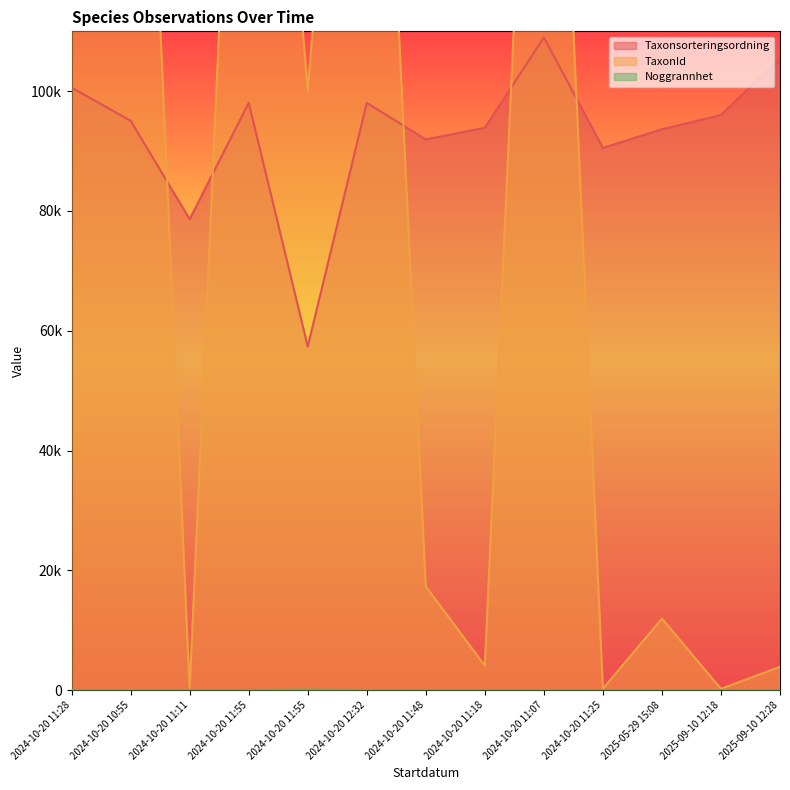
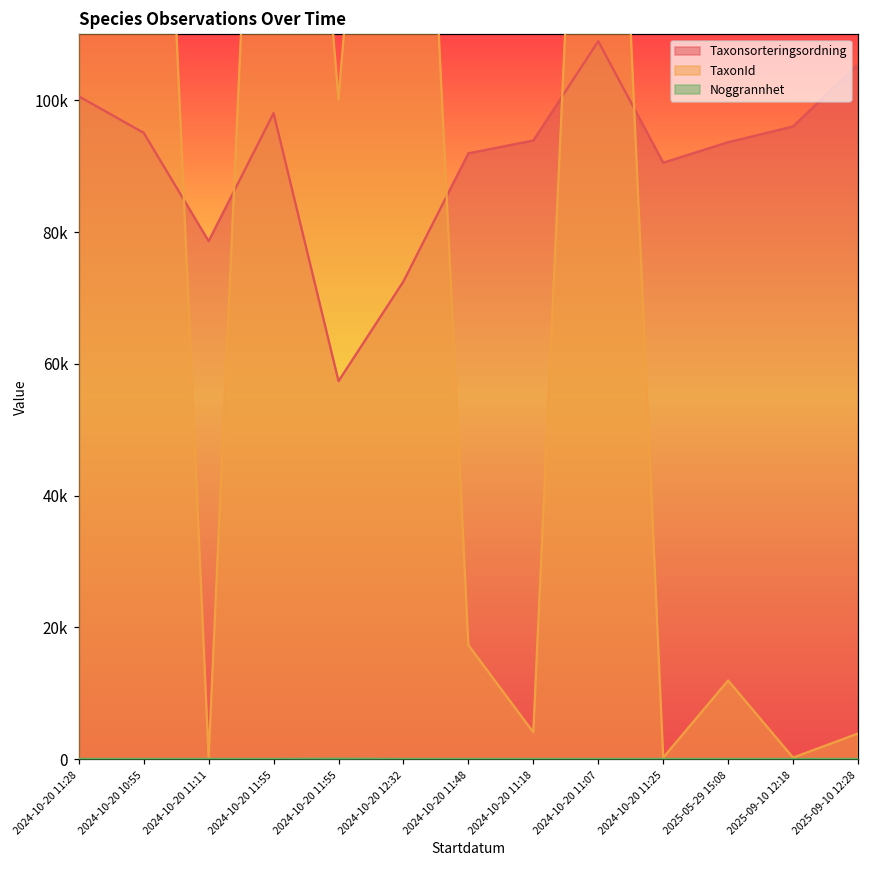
  {
    "Taxonsorteringsordning": {
      "2024-10-20 11:28": 101000,
      "2024-10-20 10:55": 95000,
      "2024-10-20 11:11": 79000,
-     "2024-10-20 12:32": 98000,
+     "2024-10-20 12:32": 73000,
      "2024-10-20 11:48": 92000,
      "2024-10-20 11:18": 94000,
      "2024-10-20 11:07": 109000,
      "2024-10-20 11:25": 91000,
      "2025-05-29 15:08": 94000,
      "2025-09-10 12:18": 96000,
      "2025-09-10 12:28": 105000
    },
    "TaxonId": {
      "2024-10-20 11:48": 17000,
      "2024-10-20 11:18": 4000,
      "2025-05-29 15:08": 12000,
      "2025-09-10 12:28": 4000
    },
    "Noggrannhet": {
      "2024-10-20 11:28": 0,
      "2024-10-20 10:55": 0,
      "2024-10-20 12:32": 0,
      "2024-10-20 11:48": 0,
      "2024-10-20 11:18": 0,
      "2024-10-20 11:07": 0,
      "2025-05-29 15:08": 0,
      "2025-09-10 12:28": 0
    }
  }
